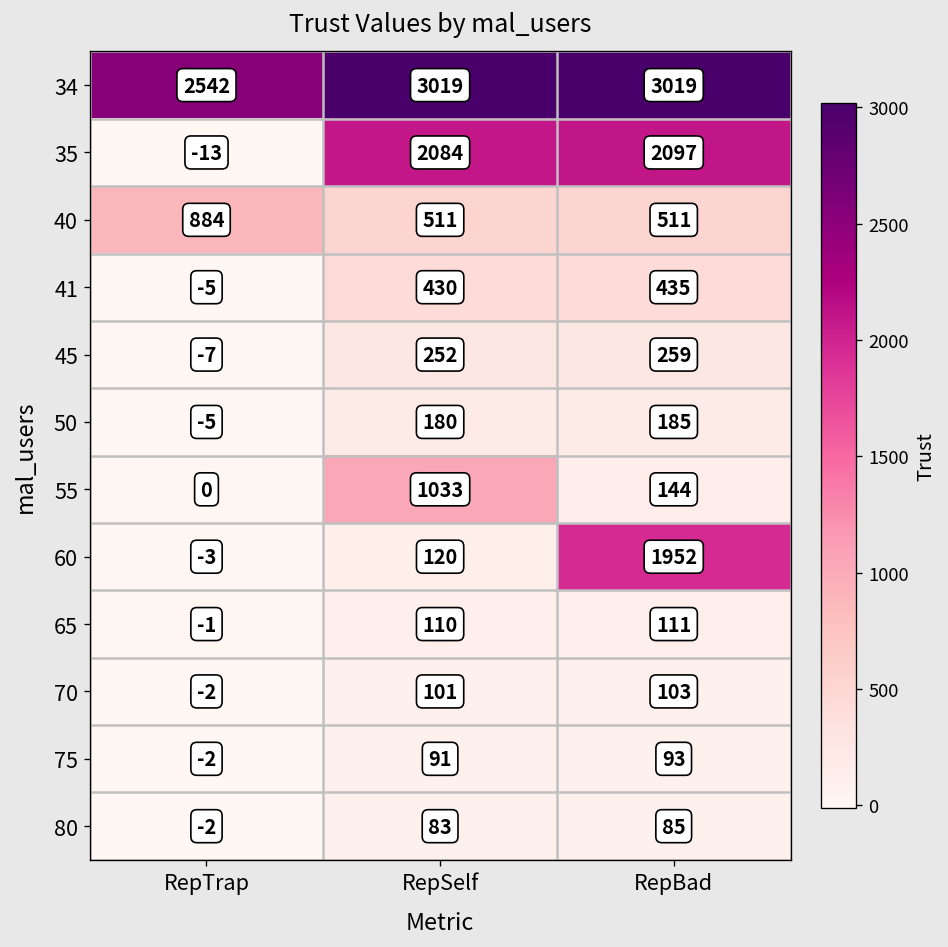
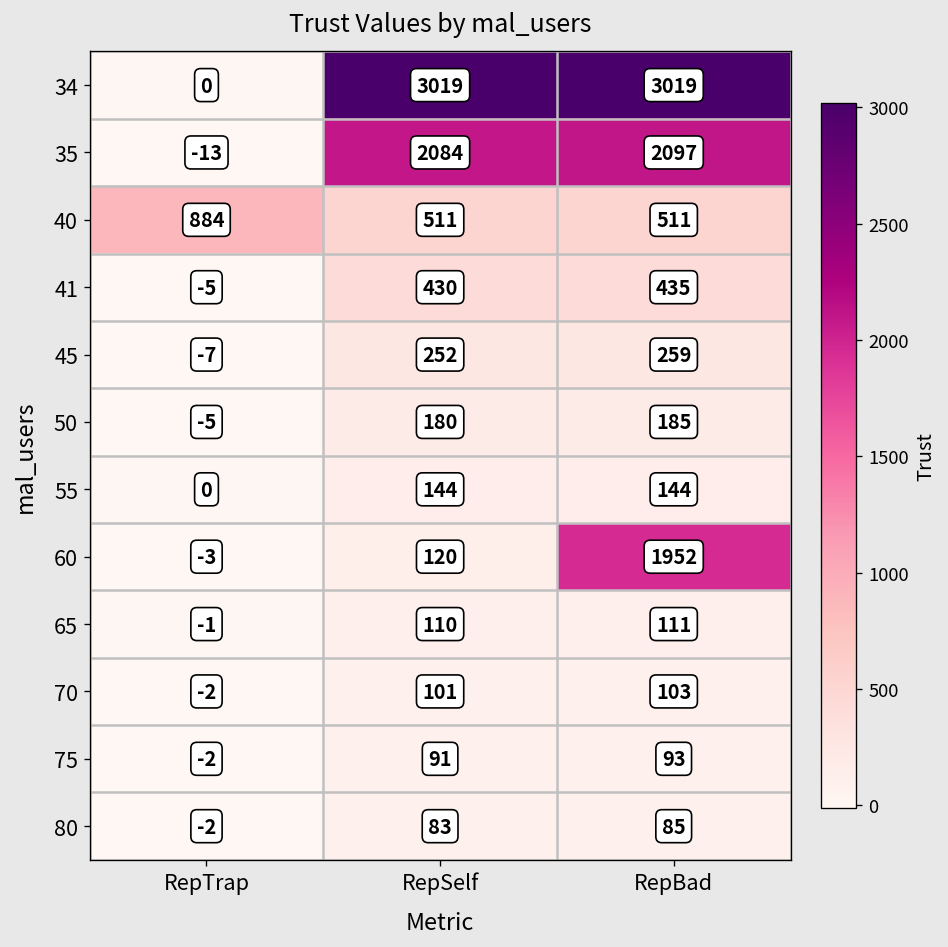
  {
    "34": {
-     "RepTrap": 2542
+     "RepTrap": 0
    },
    "55": {
-     "RepSelf": 1033
+     "RepSelf": 144
    }
  }
